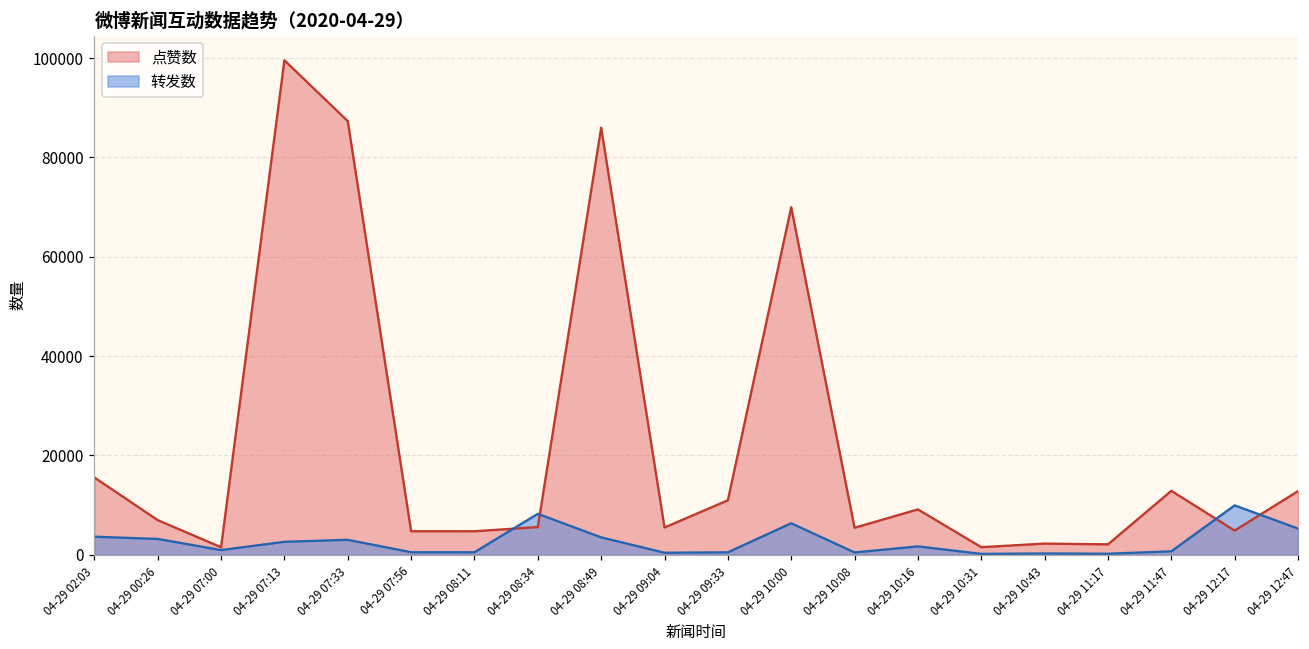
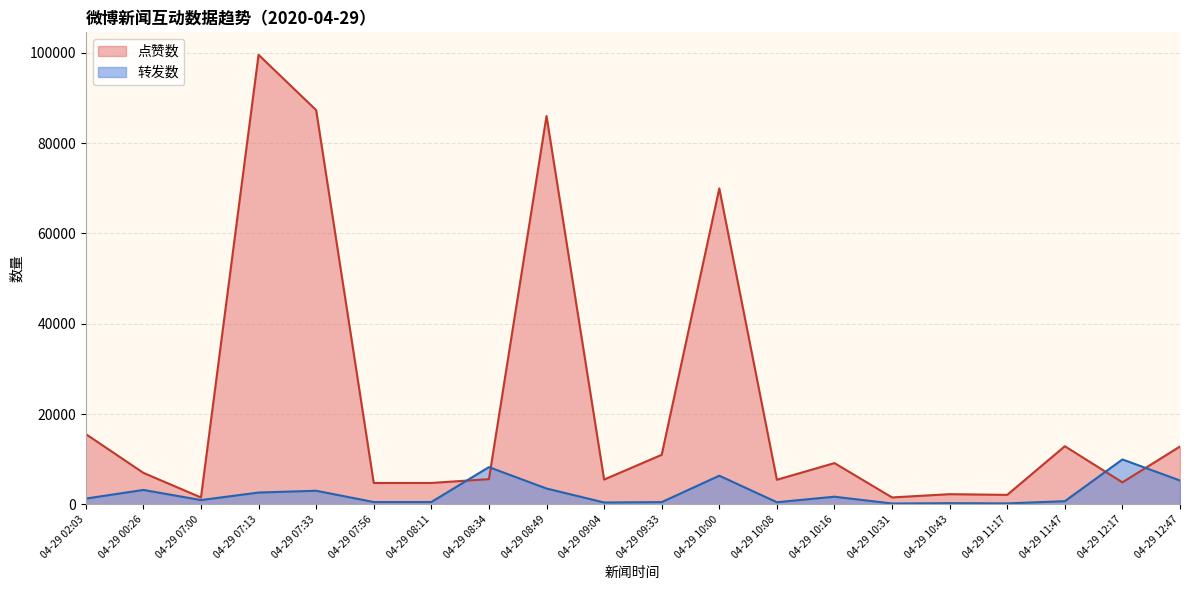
  {
    "点赞数": {
      "04-29 02:03": 16000,
      "04-29 00:26": 7000,
      "04-29 07:00": 2000,
      "04-29 07:13": 100000,
      "04-29 07:33": 87000,
      "04-29 07:56": 5000,
      "04-29 08:11": 5000,
      "04-29 08:34": 6000,
      "04-29 08:49": 86000,
      "04-29 09:04": 5000,
      "04-29 09:33": 11000,
      "04-29 10:00": 70000,
      "04-29 10:08": 5000,
      "04-29 10:16": 9000,
      "04-29 10:31": 2000,
      "04-29 10:43": 2000,
      "04-29 11:17": 2000,
      "04-29 11:47": 13000,
      "04-29 12:17": 5000,
      "04-29 12:47": 13000
    },
    "转发数": {
-     "04-29 02:03": 4000,
+     "04-29 02:03": 1000,
      "04-29 00:26": 3000,
      "04-29 07:00": 1000,
      "04-29 07:13": 3000,
      "04-29 07:33": 3000,
      "04-29 07:56": 1000,
      "04-29 08:11": 1000,
      "04-29 08:34": 8000,
      "04-29 08:49": 3000,
      "04-29 09:04": 0,
      "04-29 09:33": 0,
      "04-29 10:00": 6000,
      "04-29 10:08": 0,
      "04-29 10:16": 2000,
      "04-29 10:31": 0,
      "04-29 10:43": 0,
      "04-29 11:17": 0,
      "04-29 11:47": 1000,
      "04-29 12:17": 10000,
      "04-29 12:47": 5000
    }
  }
